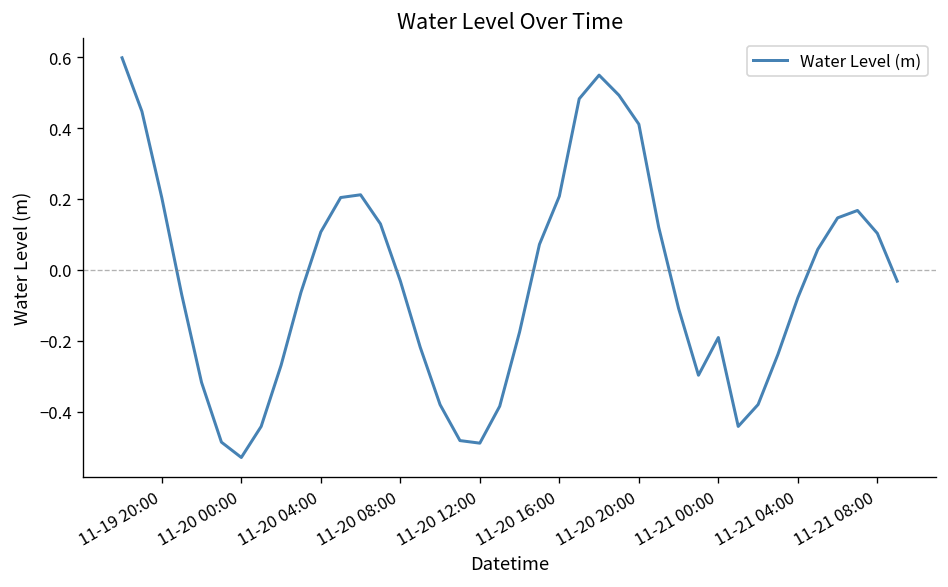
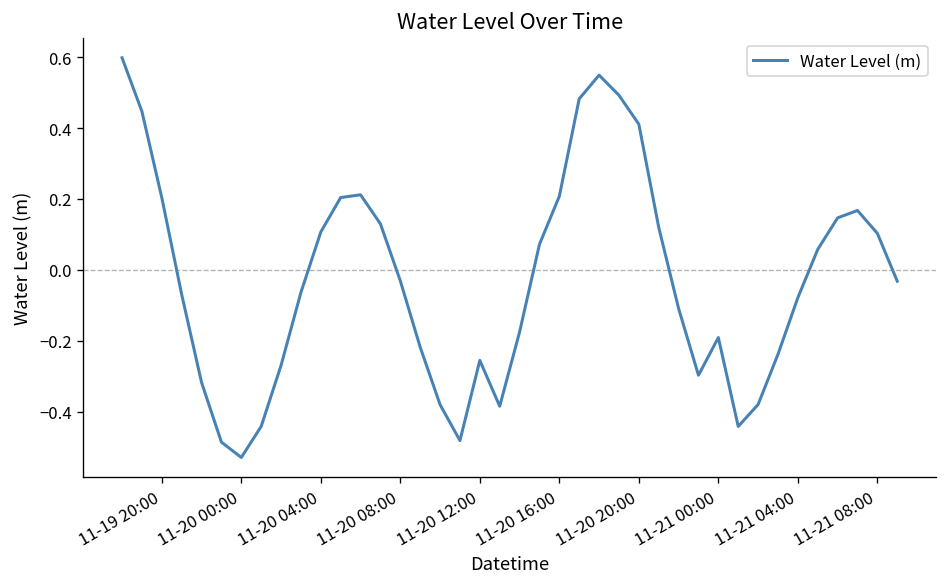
  {
    "11-19 20:00": 0.20,
    "11-20 00:00": -0.53,
    "11-20 04:00": 0.11,
    "11-20 08:00": -0.03,
-   "11-20 12:00": -0.49,
+   "11-20 12:00": -0.26,
    "11-20 16:00": 0.21,
    "11-20 20:00": 0.41,
    "11-21 00:00": -0.19,
    "11-21 04:00": -0.08,
    "11-21 08:00": 0.10
  }
